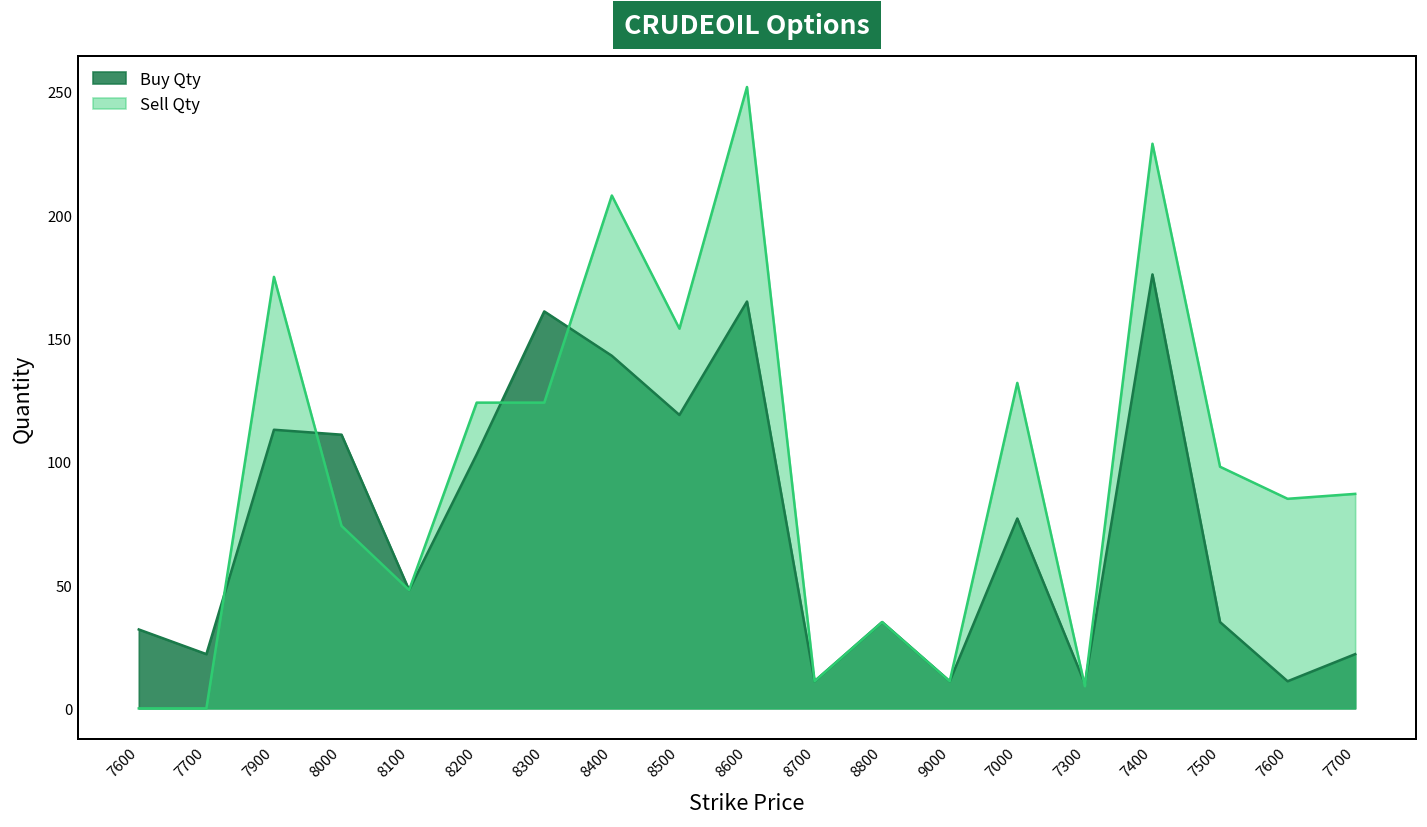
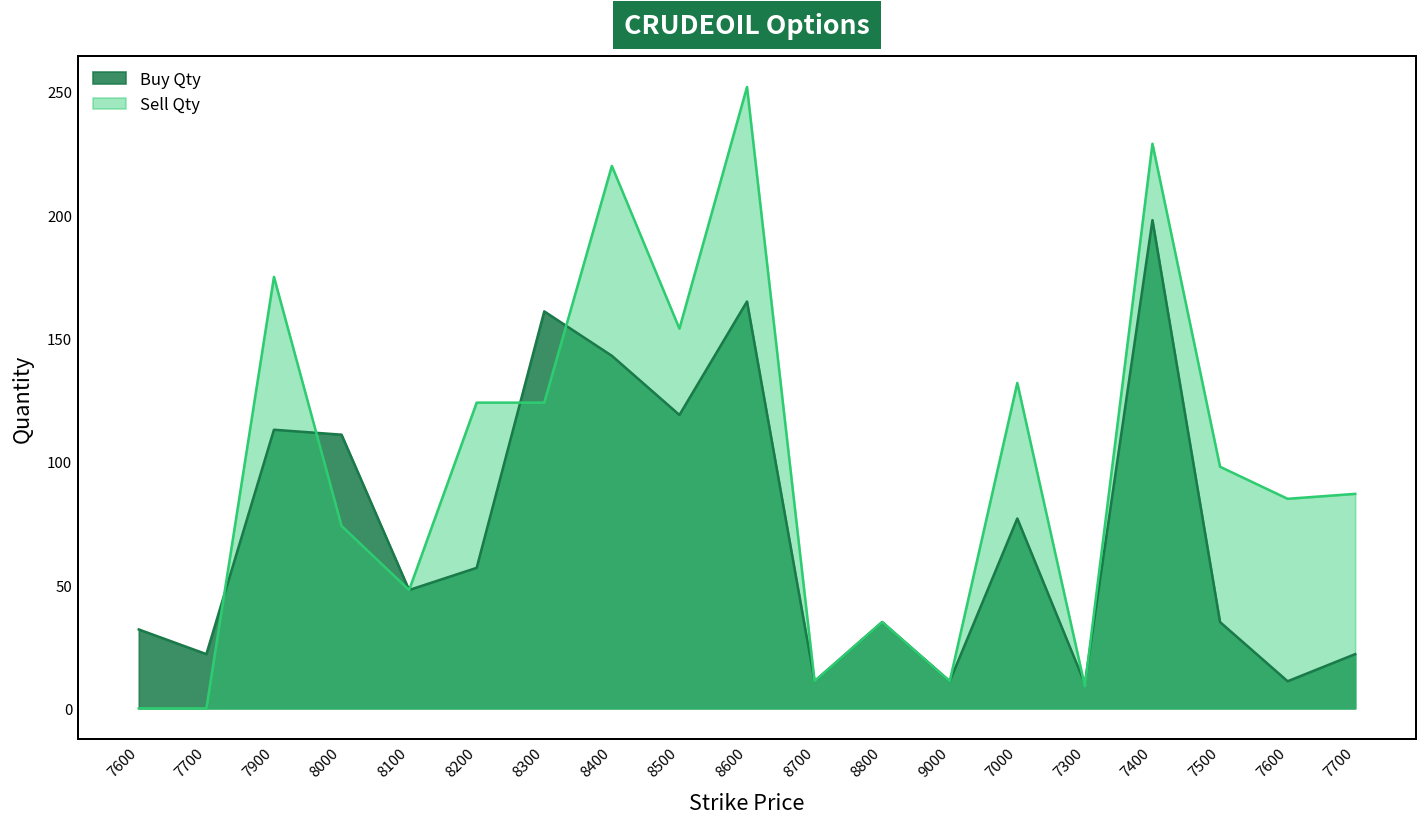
  {
    "Buy Qty": {
      "7900": 113,
      "8000": 111,
-     "8200": 103,
+     "8200": 57,
      "8300": 161,
      "8400": 143,
      "8500": 119,
      "8600": 165,
      "7000": 77,
-     "7400": 176,
+     "7400": 198,
      "7500": 35
    },
    "Sell Qty": {
      "7900": 175,
      "8000": 74,
      "8200": 124,
      "8300": 124,
-     "8400": 208,
+     "8400": 220,
      "8500": 154,
      "8600": 252,
      "7000": 132,
      "7400": 229,
      "7500": 98
    }
  }
